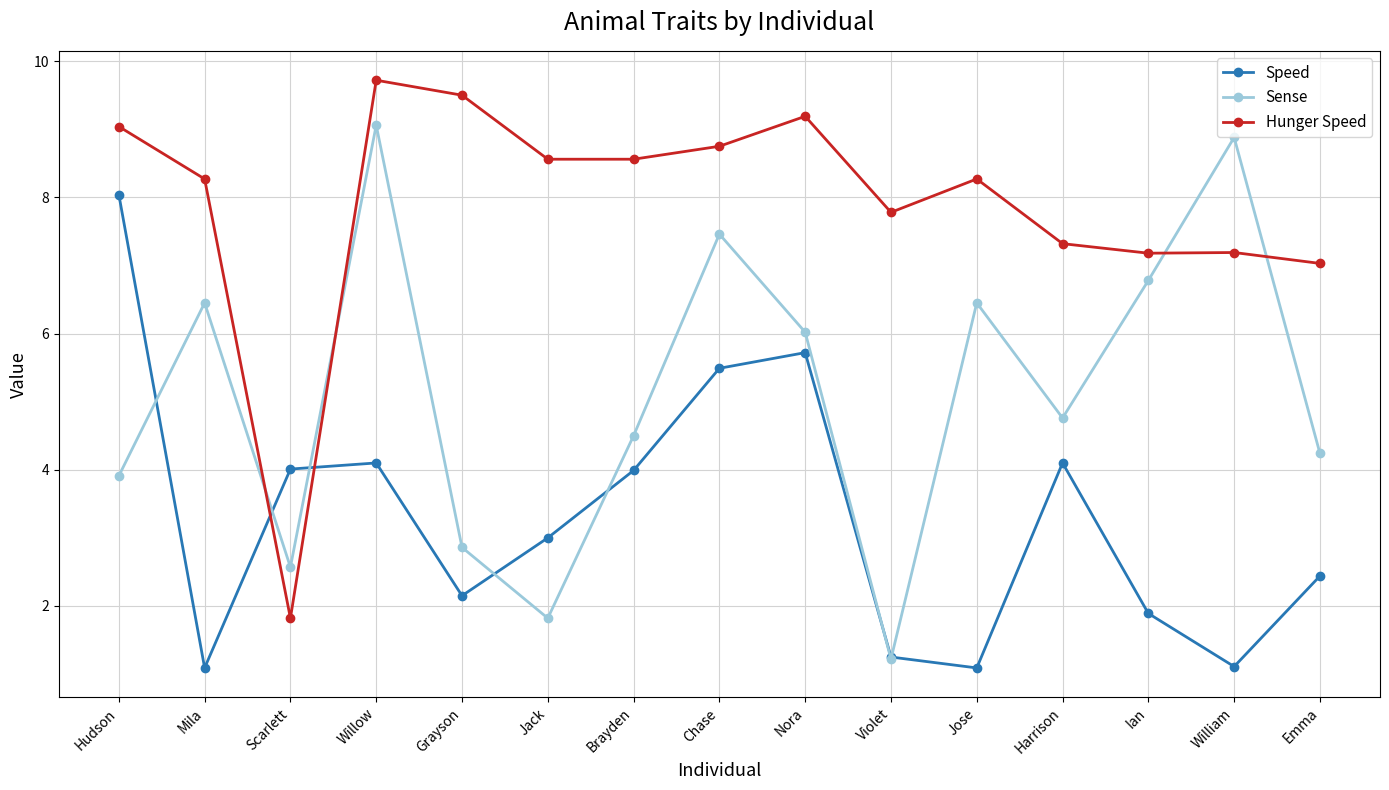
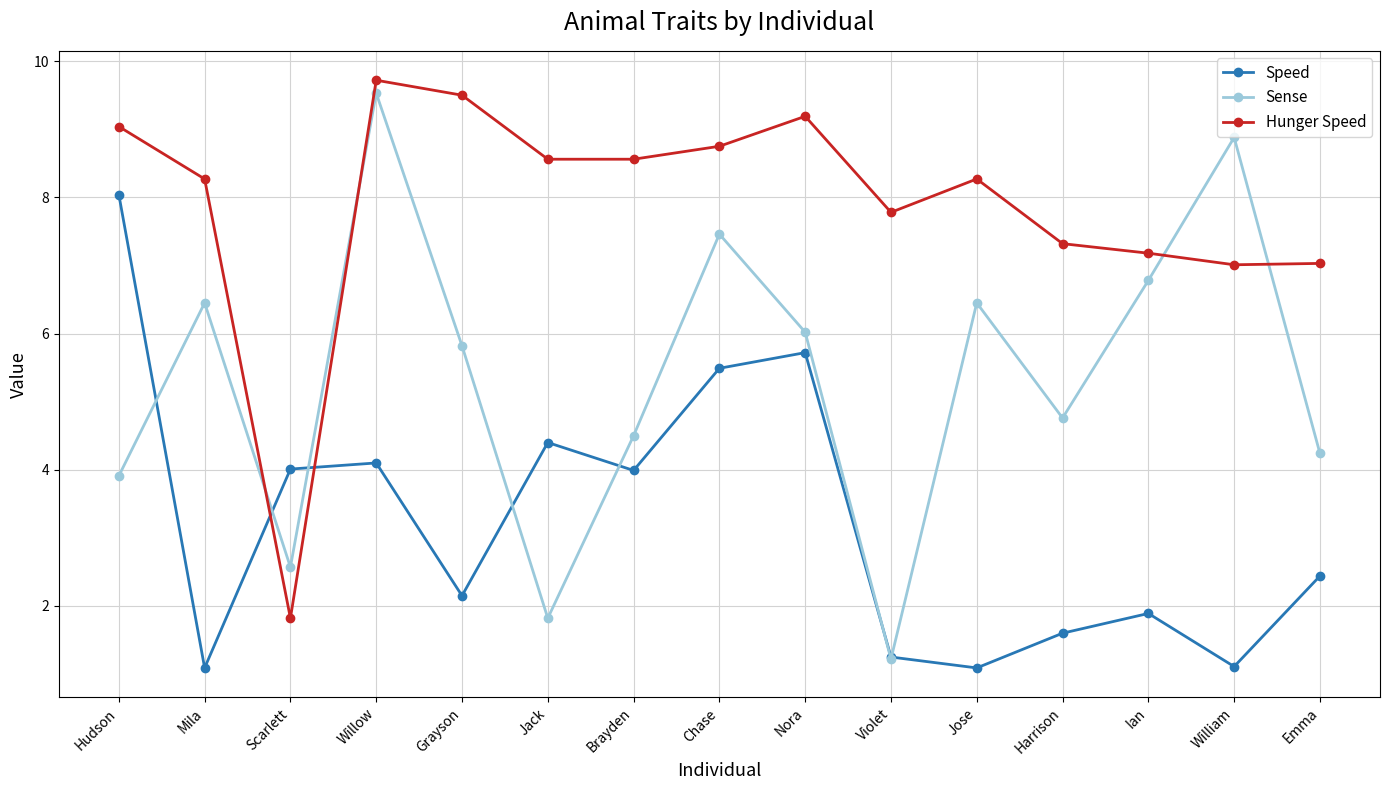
  {
    "Speed": {
      "Hudson": 8.0,
      "Mila": 1.1,
      "Scarlett": 4.0,
      "Willow": 4.1,
      "Grayson": 2.2,
-     "Jack": 3.0,
+     "Jack": 4.4,
      "Brayden": 4.0,
      "Chase": 5.5,
      "Nora": 5.7,
      "Jose": 1.1,
-     "Harrison": 4.1,
+     "Harrison": 1.6,
      "Ian": 1.9,
      "William": 1.1,
      "Emma": 2.4
    },
    "Sense": {
      "Hudson": 3.9,
      "Mila": 6.5,
      "Scarlett": 2.6,
-     "Willow": 9.1,
-     "Grayson": 2.9,
+     "Willow": 9.5,
+     "Grayson": 5.8,
      "Jack": 1.8,
      "Brayden": 4.5,
      "Chase": 7.5,
      "Nora": 6.0,
      "Jose": 6.5,
      "Harrison": 4.8,
      "Ian": 6.8,
      "William": 8.9,
      "Emma": 4.2
    },
    "Hunger Speed": {
      "Hudson": 9.0,
      "Mila": 8.3,
      "Scarlett": 1.8,
      "Willow": 9.7,
      "Grayson": 9.5,
      "Jack": 8.6,
      "Brayden": 8.6,
      "Chase": 8.8,
      "Nora": 9.2,
      "Violet": 7.8,
      "Jose": 8.3,
      "Harrison": 7.3,
      "Ian": 7.2,
-     "William": 7.2,
+     "William": 7.0,
      "Emma": 7.0
    }
  }
